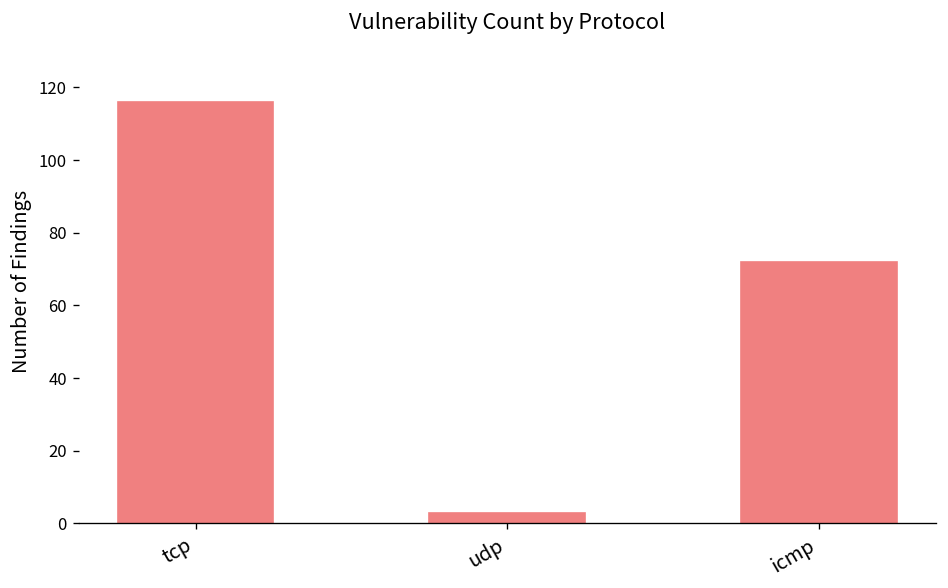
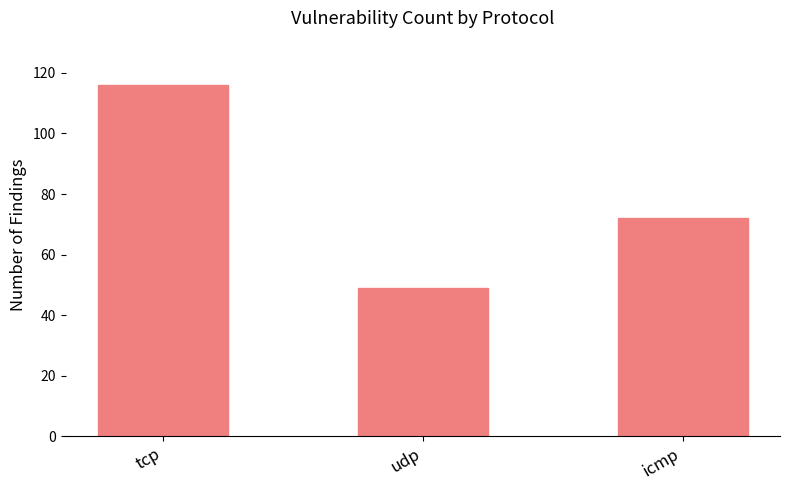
  {
    "tcp": 116,
-   "udp": 3,
+   "udp": 49,
    "icmp": 72
  }
